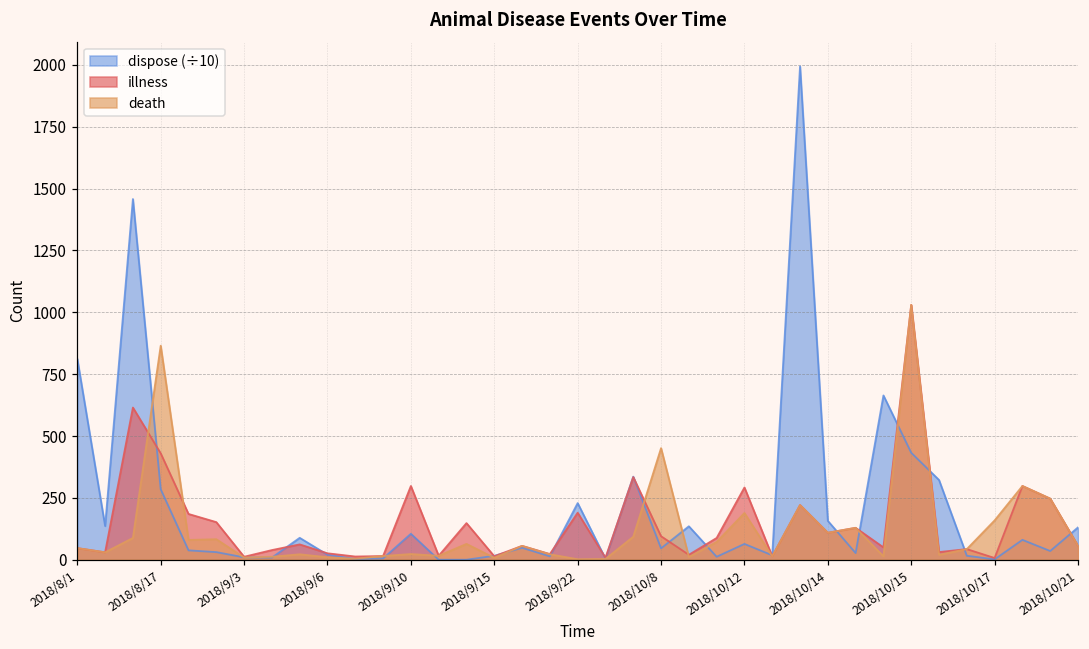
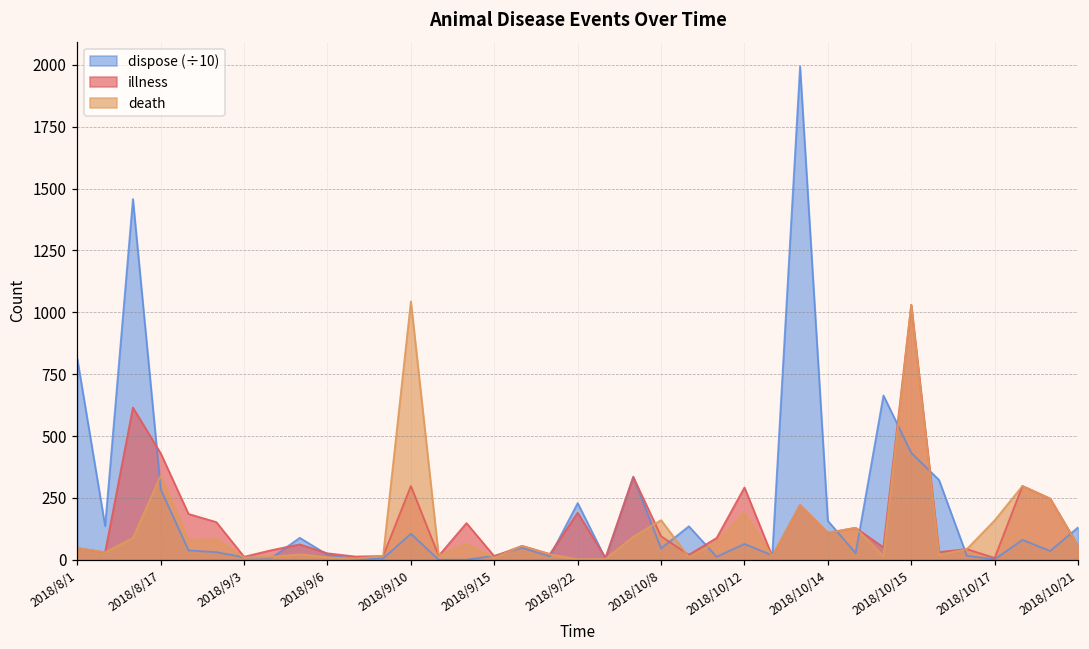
  {
    "dispose (÷10)": {
      "2018/8/1": 810,
      "2018/8/17": 290,
      "2018/9/10": 100,
      "2018/9/22": 230,
      "2018/10/8": 50,
      "2018/10/21": 130
    },
    "illness": {
      "2018/8/17": 430,
      "2018/9/10": 300,
      "2018/9/22": 190,
      "2018/10/8": 100
    },
    "death": {
-     "2018/8/17": 870,
-     "2018/9/10": 20,
+     "2018/8/17": 340,
+     "2018/9/10": 1040,
      "2018/9/22": 0,
-     "2018/10/8": 450,
+     "2018/10/8": 160,
      "2018/10/17": 160
    }
  }
